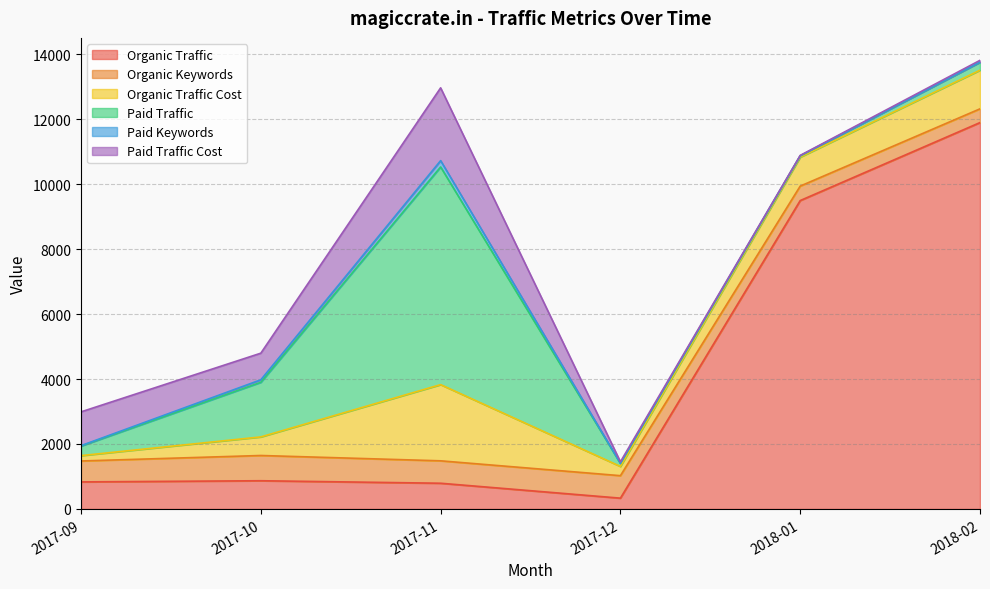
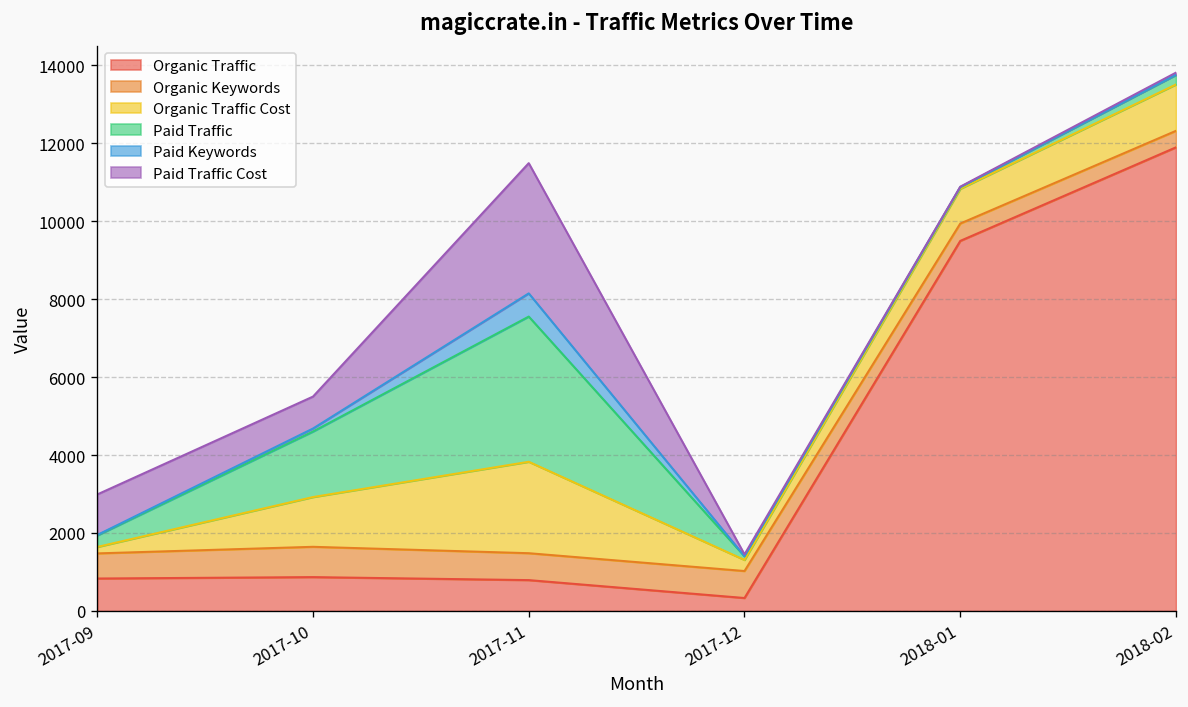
  {
    "Organic Traffic Cost": {
      "2017-09": 200,
-     "2017-10": 600,
+     "2017-10": 1300,
      "2017-11": 2300,
      "2017-12": 300,
      "2018-02": 1200
    },
    "Paid Traffic": {
-     "2017-11": 6700
+     "2017-11": 3700
    },
    "Paid Keywords": {
-     "2017-11": 200
+     "2017-11": 600
    },
    "Paid Traffic Cost": {
      "2017-09": 1000,
      "2017-10": 800,
-     "2017-11": 2200
+     "2017-11": 3300
    }
  }
